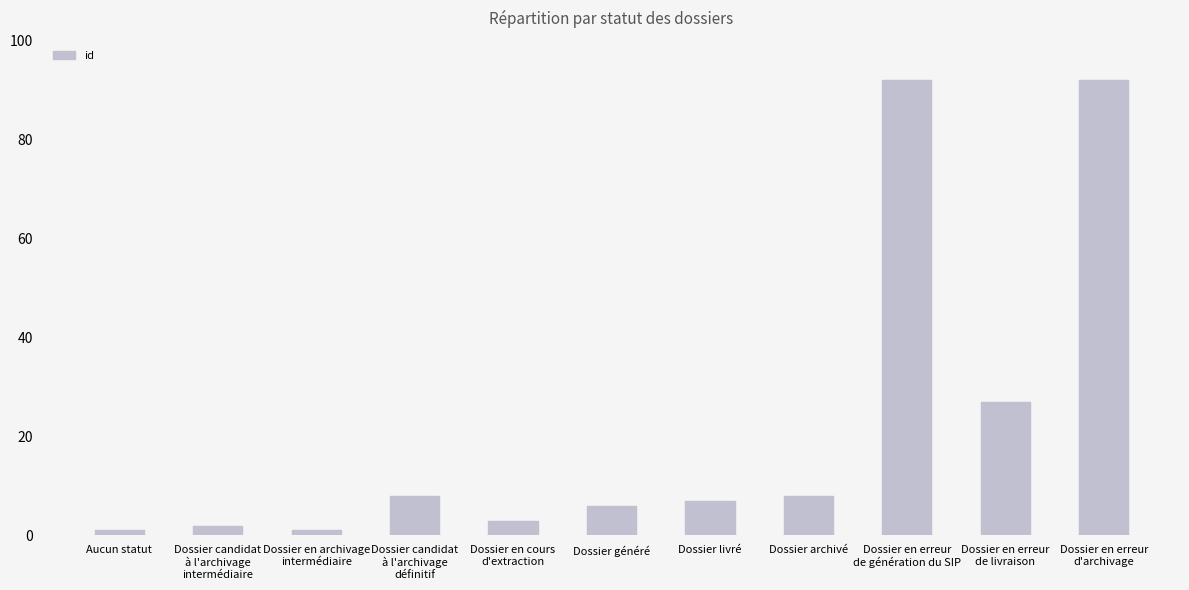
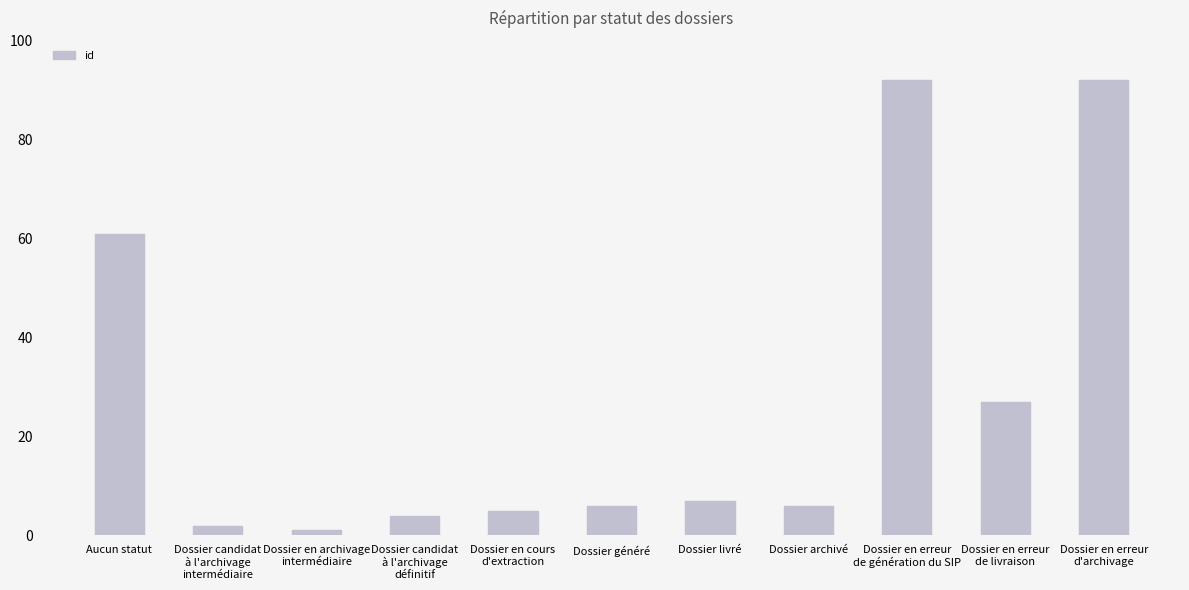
  {
-   "Aucun statut": 1,
+   "Aucun statut": 61,
    "Dossier candidat à l'archivage intermédiaire": 2,
    "Dossier en archivage intermédiaire": 1,
-   "Dossier candidat à l'archivage définitif": 8,
-   "Dossier en cours d'extraction": 3,
+   "Dossier candidat à l'archivage définitif": 4,
+   "Dossier en cours d'extraction": 5,
    "Dossier généré": 6,
    "Dossier livré": 7,
-   "Dossier archivé": 8,
+   "Dossier archivé": 6,
    "Dossier en erreur de génération du SIP": 92,
    "Dossier en erreur de livraison": 27,
    "Dossier en erreur d'archivage": 92
  }
